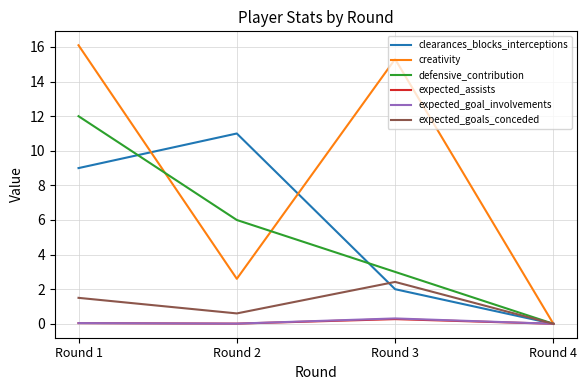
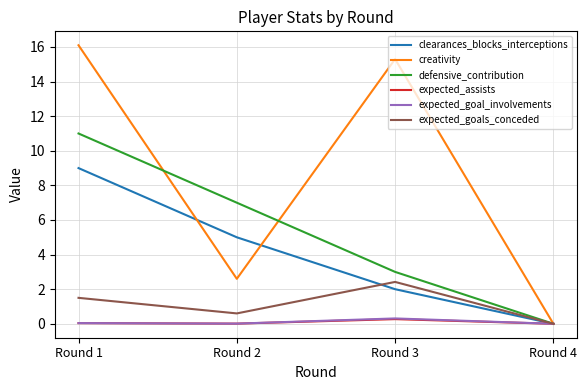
  {
    "clearances_blocks_interceptions": {
      "Round 1": 9,
-     "Round 2": 11,
+     "Round 2": 5,
      "Round 3": 2
    },
    "creativity": {
      "Round 1": 16,
      "Round 2": 2.6
    },
    "defensive_contribution": {
-     "Round 1": 12,
-     "Round 2": 6,
+     "Round 1": 11,
+     "Round 2": 7,
      "Round 3": 3
    },
    "expected_goals_conceded": {
      "Round 1": 1.5,
      "Round 2": 0.6,
      "Round 3": 2.4
    }
  }
